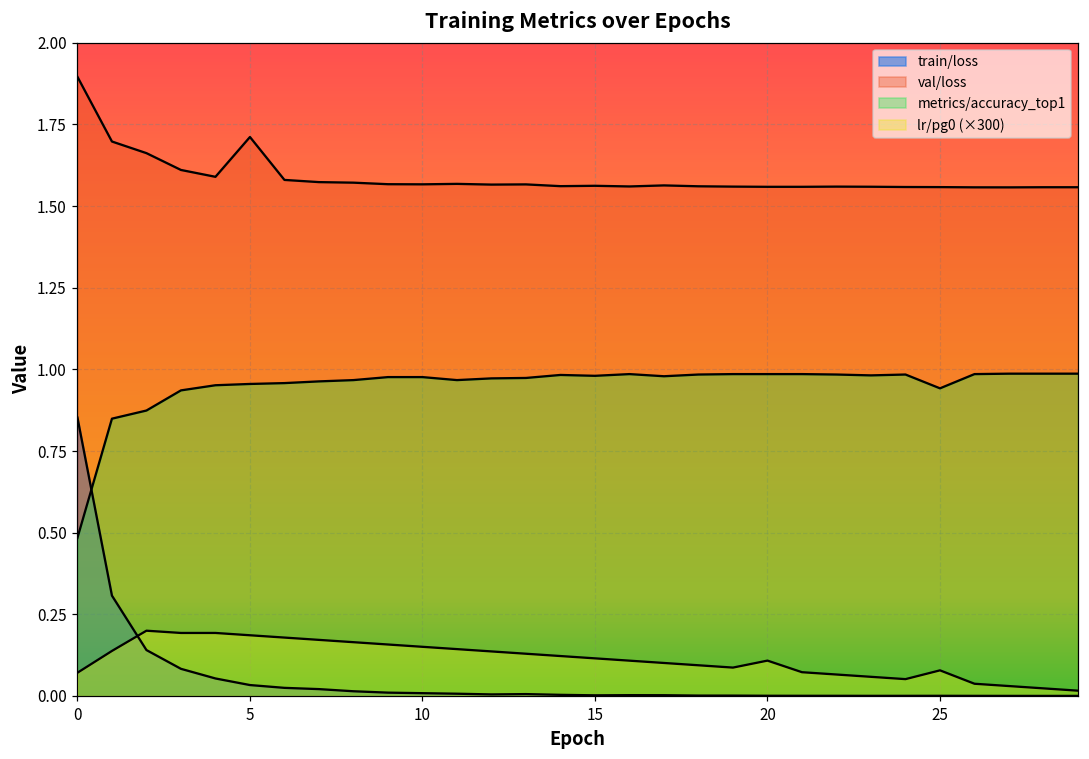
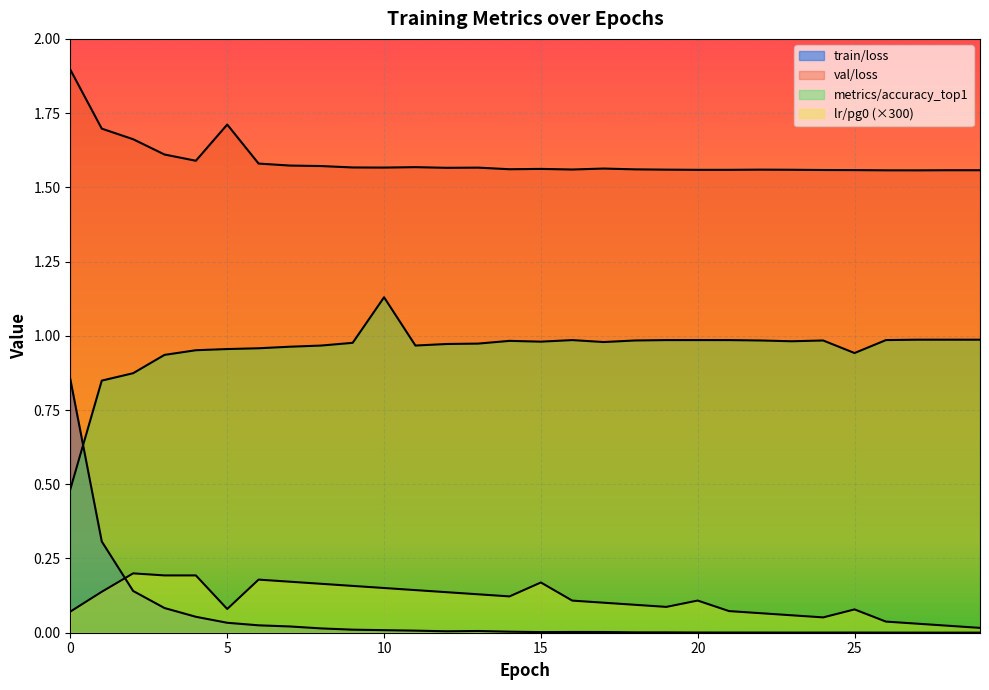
  {
    "train/loss": {
      "0": 0.85,
      "5": 0.03,
      "10": 0.01,
      "15": 0.00,
      "20": 0.00,
      "25": 0.00
    },
    "val/loss": {
      "0": 1.90,
      "5": 1.71,
      "10": 1.57,
      "15": 1.56,
      "20": 1.56,
      "25": 1.56
    },
    "metrics/accuracy_top1": {
      "0": 0.48,
      "5": 0.96,
-     "10": 0.98,
+     "10": 1.13,
      "15": 0.98,
      "20": 0.99,
      "25": 0.94
    },
    "lr/pg0 (×300)": {
      "0": 0.07,
-     "5": 0.19,
+     "5": 0.08,
      "10": 0.15,
-     "15": 0.12,
+     "15": 0.17,
      "20": 0.11,
      "25": 0.08
    }
  }
